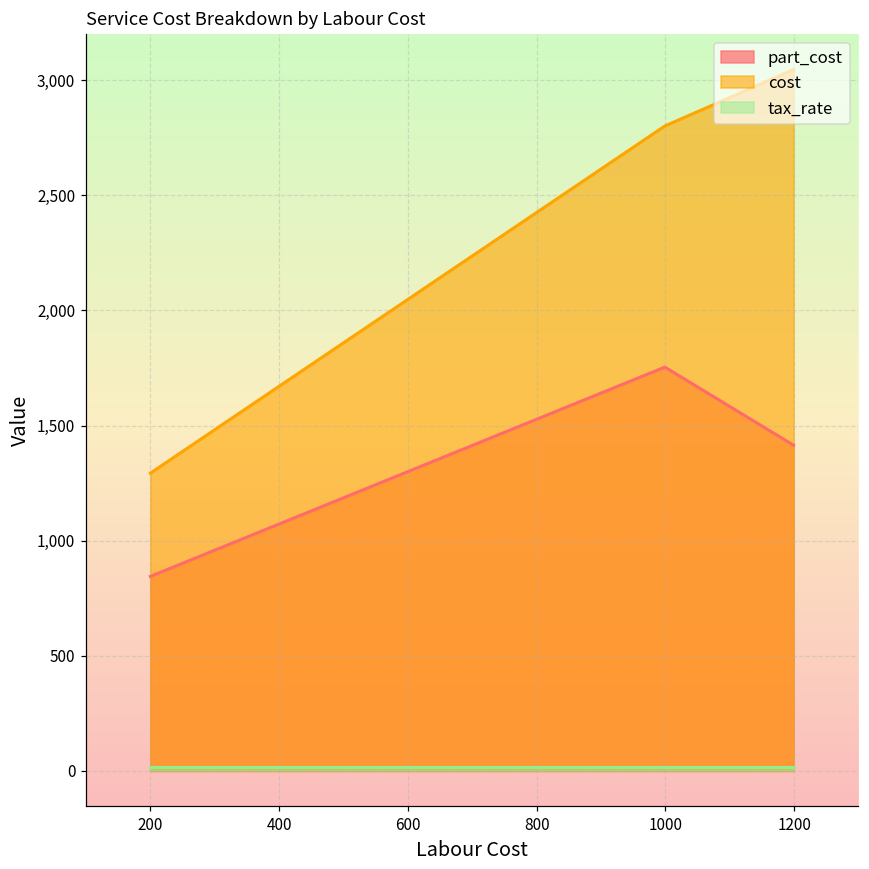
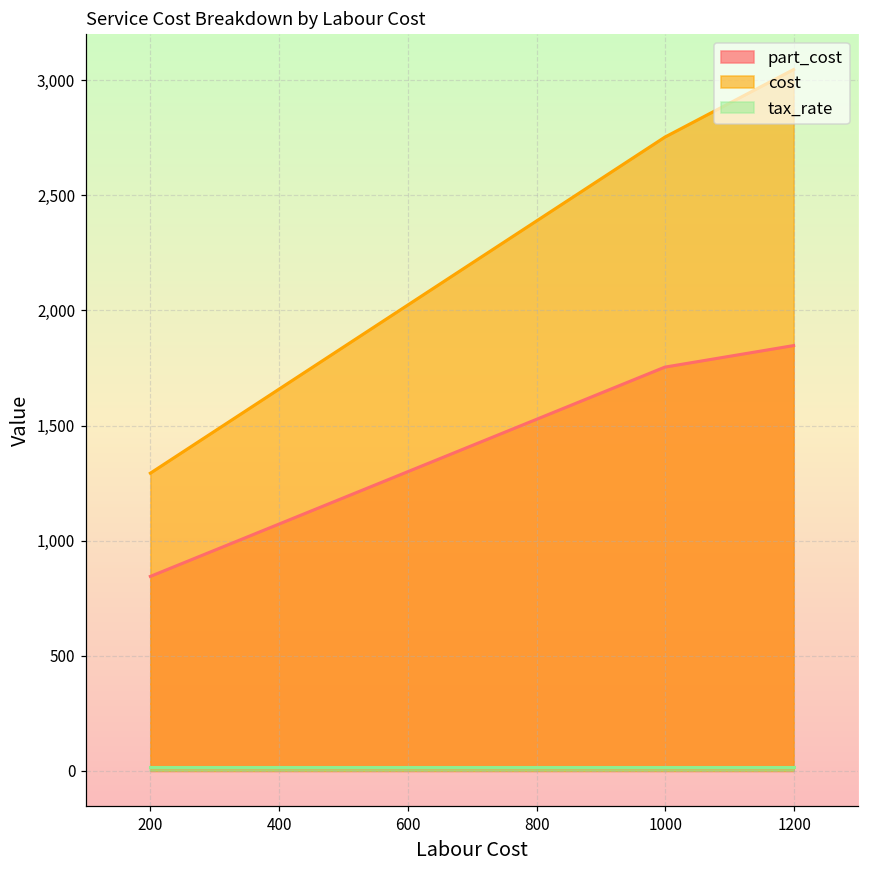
  {
    "part_cost": {
      "200": "850",
      "1000": "1,750",
-     "1200": "1,410"
+     "1200": "1,850"
    },
    "cost": {
      "200": "1,290",
-     "1000": "2,800"
+     "1000": "2,750"
    },
    "tax_rate": {
      "200": "20",
      "1000": "20",
      "1200": "20"
    }
  }
